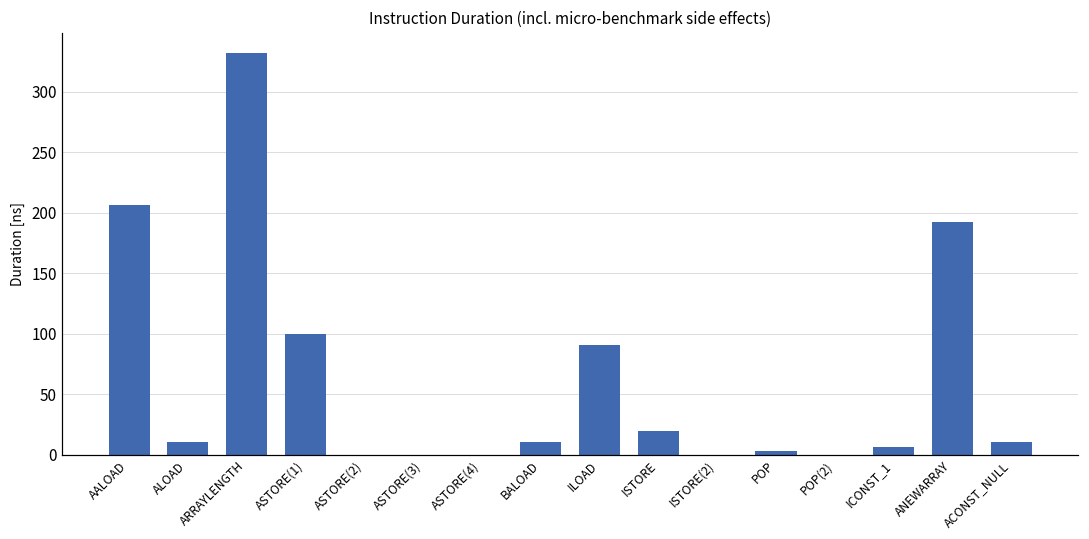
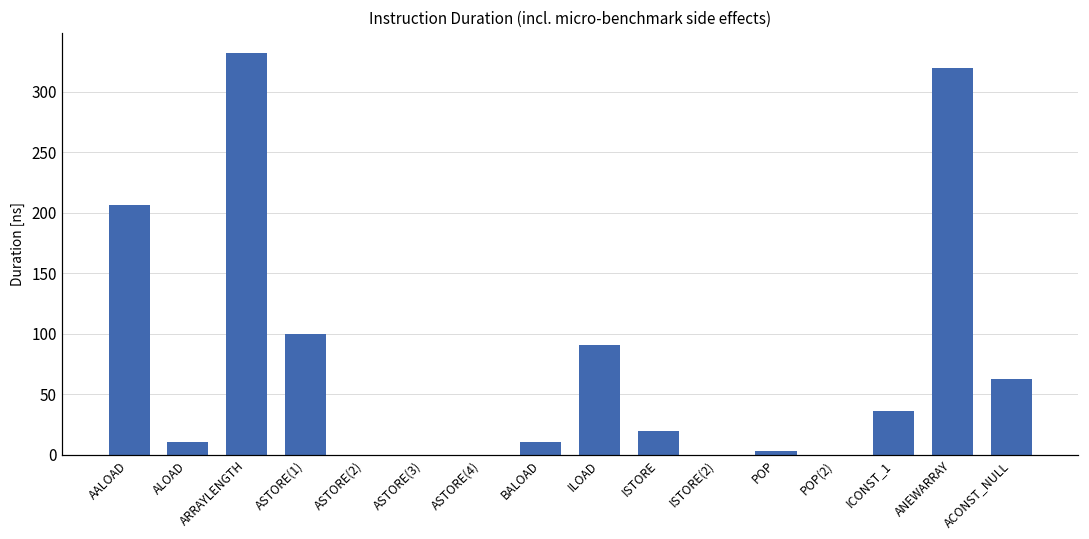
  {
    "AALOAD": 207,
    "ALOAD": 10,
    "ARRAYLENGTH": 332,
    "ASTORE(1)": 99,
    "ASTORE(2)": 0,
    "ASTORE(3)": 0,
    "ASTORE(4)": 0,
    "BALOAD": 11,
    "ILOAD": 91,
    "ISTORE": 20,
    "ISTORE(2)": 0,
    "POP": 3,
    "POP(2)": 0,
-   "ICONST_1": 6,
-   "ANEWARRAY": 192,
-   "ACONST_NULL": 10
+   "ICONST_1": 36,
+   "ANEWARRAY": 320,
+   "ACONST_NULL": 63
  }
